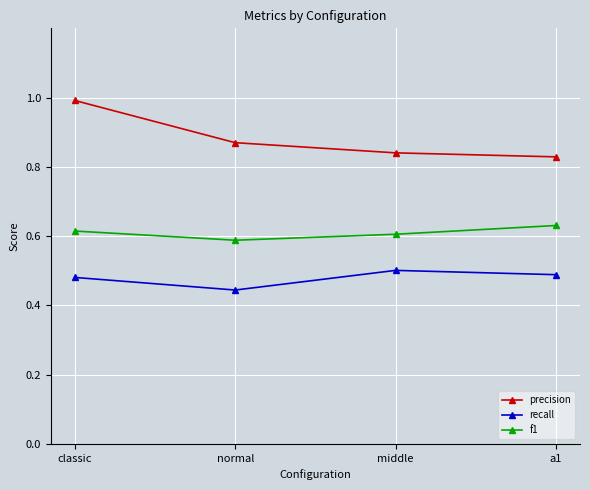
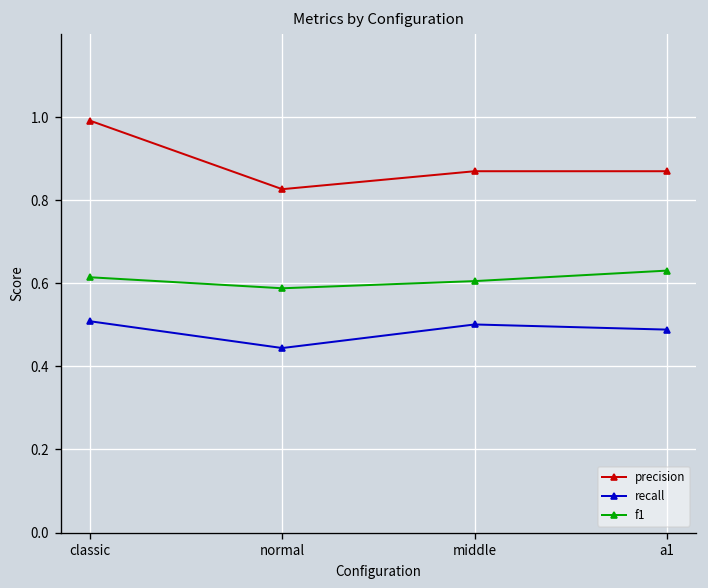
  {
    "precision": {
      "classic": 0.99,
-     "normal": 0.87,
-     "middle": 0.84,
-     "a1": 0.83
+     "normal": 0.83,
+     "middle": 0.87,
+     "a1": 0.87
    },
    "recall": {
-     "classic": 0.48,
+     "classic": 0.51,
      "normal": 0.44,
      "middle": 0.50,
      "a1": 0.49
    },
    "f1": {
      "classic": 0.61,
      "normal": 0.59,
      "middle": 0.61,
      "a1": 0.63
    }
  }
